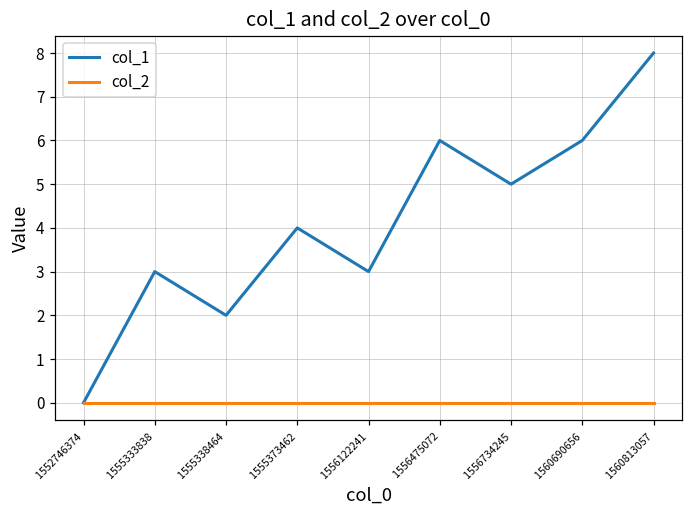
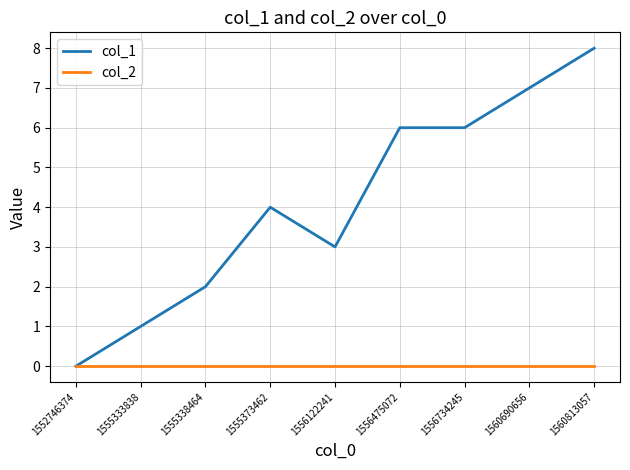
  {
    "col_1": {
-     "1555333838": 3,
+     "1555333838": 1,
      "1555338464": 2,
      "1555373462": 4,
      "1556122241": 3,
      "1556475072": 6,
-     "1556734245": 5,
-     "1560690656": 6,
+     "1556734245": 6,
+     "1560690656": 7,
      "1560813057": 8
    },
    "col_2": {
      "1555333838": 0,
      "1555338464": 0,
      "1555373462": 0,
      "1556122241": 0,
      "1556475072": 0,
      "1556734245": 0,
      "1560690656": 0,
      "1560813057": 0
    }
  }
